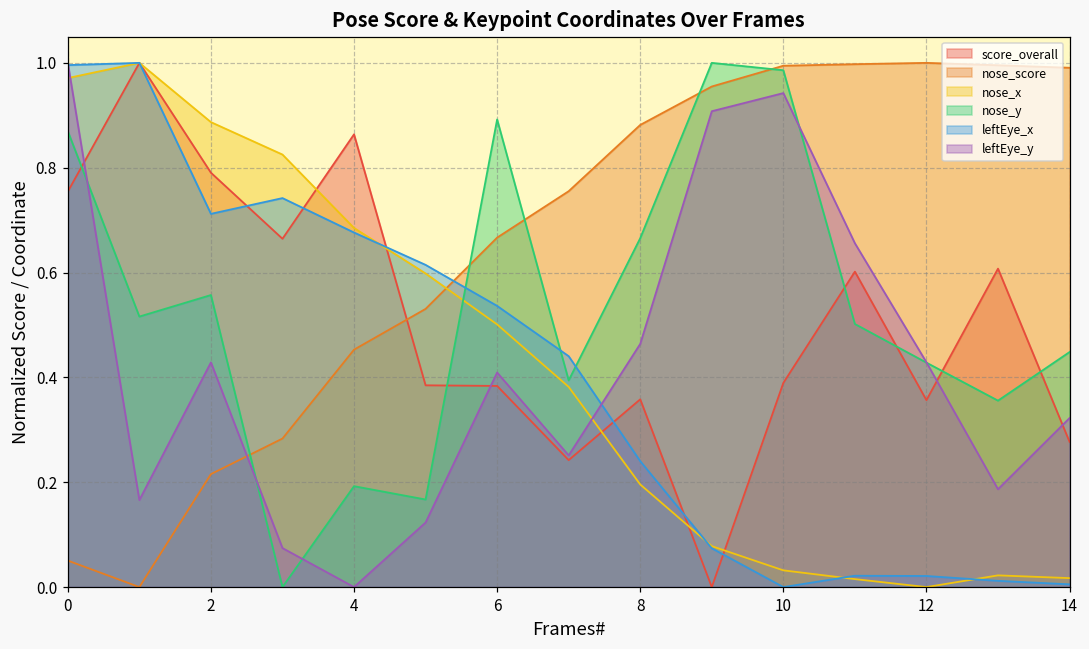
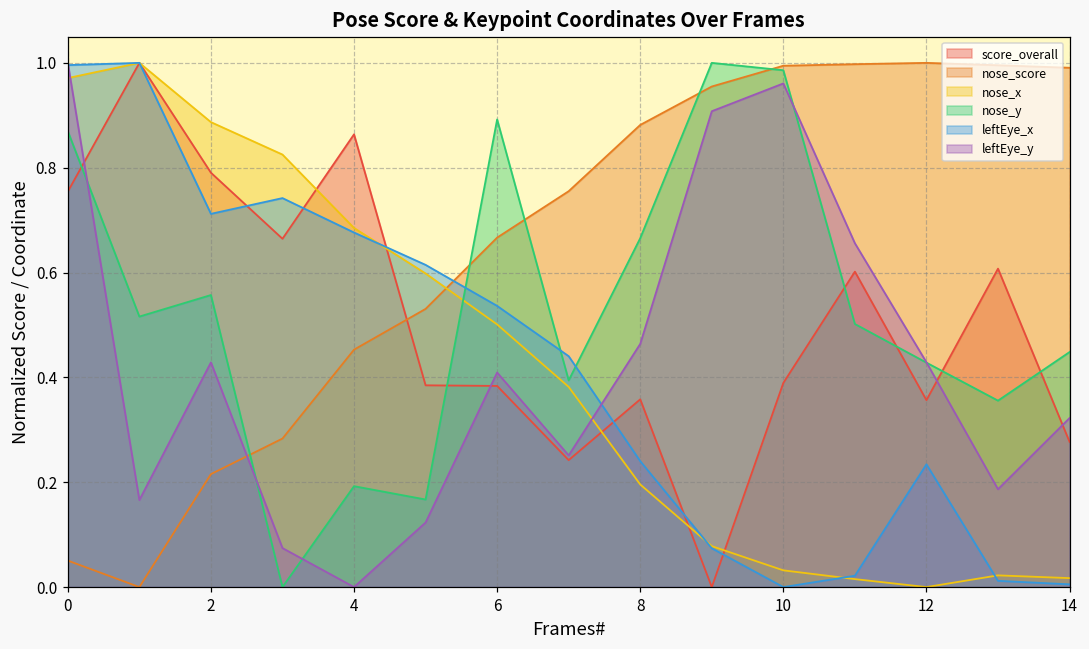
  {
    "nose_y": {
      "0": 0.87,
      "2": 0.56,
      "4": 0.19,
      "6": 0.89,
      "8": 0.67,
      "10": 0.99,
      "14": 0.45
    },
    "leftEye_x": {
      "2": 0.71,
      "4": 0.68,
      "6": 0.54,
      "8": 0.24,
      "10": 0.00,
-     "12": 0.02,
+     "12": 0.23,
      "14": 0.01
    },
    "leftEye_y": {
      "2": 0.43,
      "4": 0.00,
      "6": 0.41,
      "8": 0.46,
-     "10": 0.94,
+     "10": 0.96,
      "14": 0.32
    }
  }
